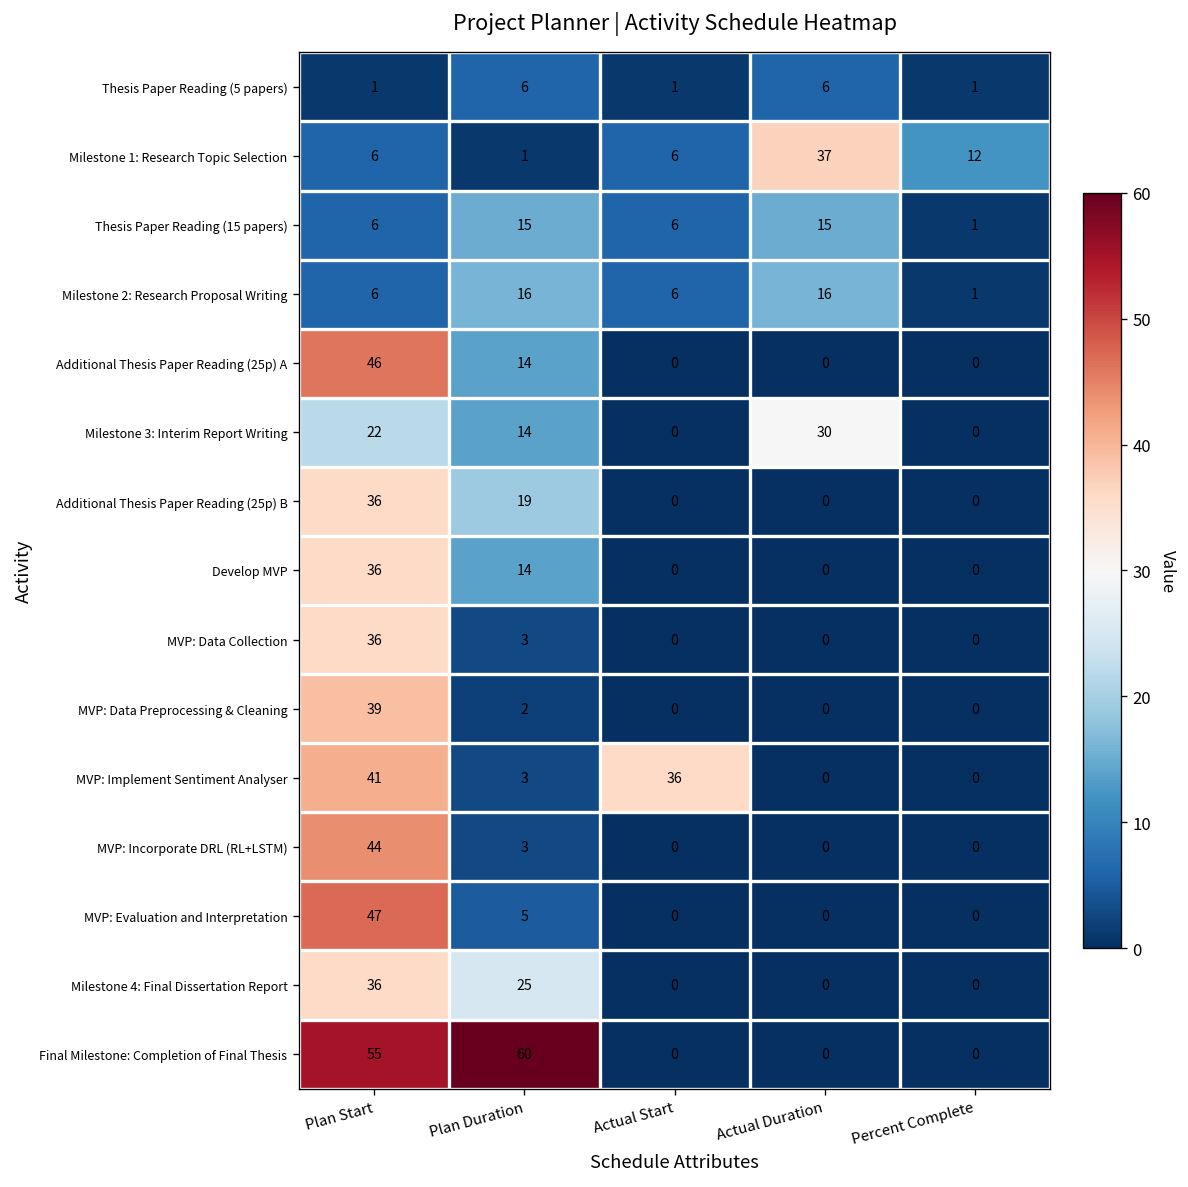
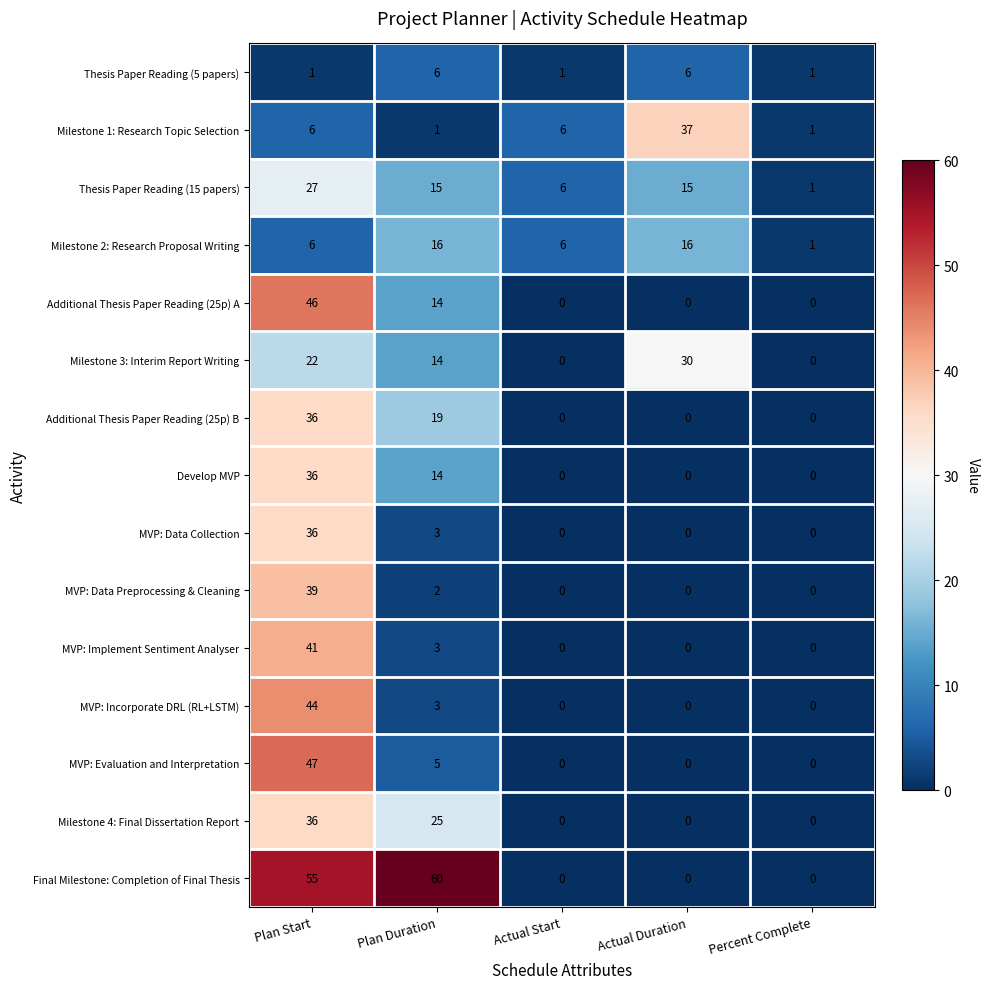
  {
    "Thesis Paper Reading (5 papers)": {
      "Plan Start": 1,
      "Plan Duration": 6,
      "Actual Start": 1,
      "Actual Duration": 6,
      "Percent Complete": 1
    },
    "Milestone 1: Research Topic Selection": {
      "Plan Start": 6,
      "Plan Duration": 1,
      "Actual Start": 6,
      "Actual Duration": 37,
-     "Percent Complete": 12
+     "Percent Complete": 1
    },
    "Thesis Paper Reading (15 papers)": {
-     "Plan Start": 6,
+     "Plan Start": 27,
      "Plan Duration": 15,
      "Actual Start": 6,
      "Actual Duration": 15,
      "Percent Complete": 1
    },
    "Milestone 2: Research Proposal Writing": {
      "Plan Start": 6,
      "Plan Duration": 16,
      "Actual Start": 6,
      "Actual Duration": 16,
      "Percent Complete": 1
    },
    "Additional Thesis Paper Reading (25p) A": {
      "Plan Start": 46,
      "Plan Duration": 14,
      "Actual Start": 0,
      "Actual Duration": 0,
      "Percent Complete": 0
    },
    "Milestone 3: Interim Report Writing": {
      "Plan Start": 22,
      "Plan Duration": 14,
      "Actual Start": 0,
      "Actual Duration": 30,
      "Percent Complete": 0
    },
    "Additional Thesis Paper Reading (25p) B": {
      "Plan Start": 36,
      "Plan Duration": 19,
      "Actual Start": 0,
      "Actual Duration": 0,
      "Percent Complete": 0
    },
    "Develop MVP": {
      "Plan Start": 36,
      "Plan Duration": 14,
      "Actual Start": 0,
      "Actual Duration": 0,
      "Percent Complete": 0
    },
    "MVP: Data Collection": {
      "Plan Start": 36,
      "Plan Duration": 3,
      "Actual Start": 0,
      "Actual Duration": 0,
      "Percent Complete": 0
    },
    "MVP: Data Preprocessing & Cleaning": {
      "Plan Start": 39,
      "Plan Duration": 2,
      "Actual Start": 0,
      "Actual Duration": 0,
      "Percent Complete": 0
    },
    "MVP: Implement Sentiment Analyser": {
      "Plan Start": 41,
      "Plan Duration": 3,
-     "Actual Start": 36,
+     "Actual Start": 0,
      "Actual Duration": 0,
      "Percent Complete": 0
    },
    "MVP: Incorporate DRL (RL+LSTM)": {
      "Plan Start": 44,
      "Plan Duration": 3,
      "Actual Start": 0,
      "Actual Duration": 0,
      "Percent Complete": 0
    },
    "MVP: Evaluation and Interpretation": {
      "Plan Start": 47,
      "Plan Duration": 5,
      "Actual Start": 0,
      "Actual Duration": 0,
      "Percent Complete": 0
    },
    "Milestone 4: Final Dissertation Report": {
      "Plan Start": 36,
      "Plan Duration": 25,
      "Actual Start": 0,
      "Actual Duration": 0,
      "Percent Complete": 0
    },
    "Final Milestone: Completion of Final Thesis": {
      "Plan Start": 55,
      "Plan Duration": 60,
      "Actual Start": 0,
      "Actual Duration": 0,
      "Percent Complete": 0
    }
  }
